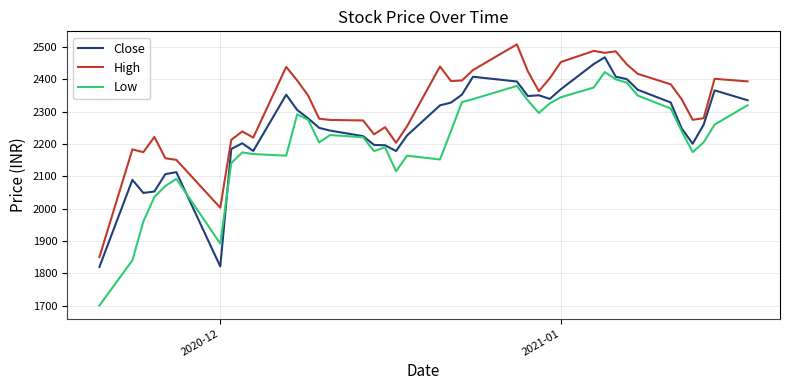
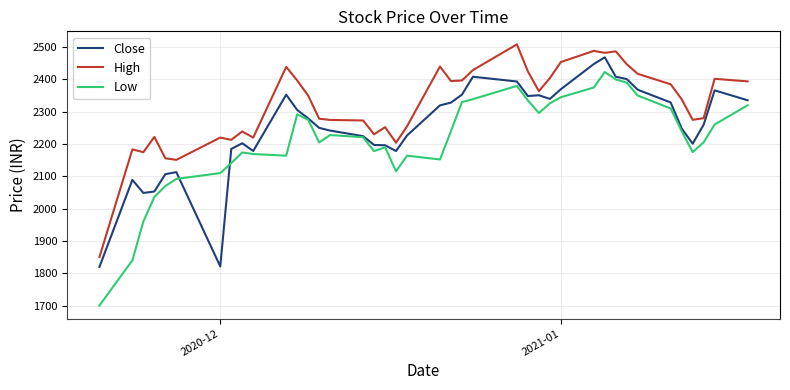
  {
    "Close": {
      "2020-12": 1820,
      "2021-01": 2370
    },
    "High": {
-     "2020-12": 2000,
+     "2020-12": 2220,
      "2021-01": 2450
    },
    "Low": {
-     "2020-12": 1890,
+     "2020-12": 2110,
      "2021-01": 2340
    }
  }
